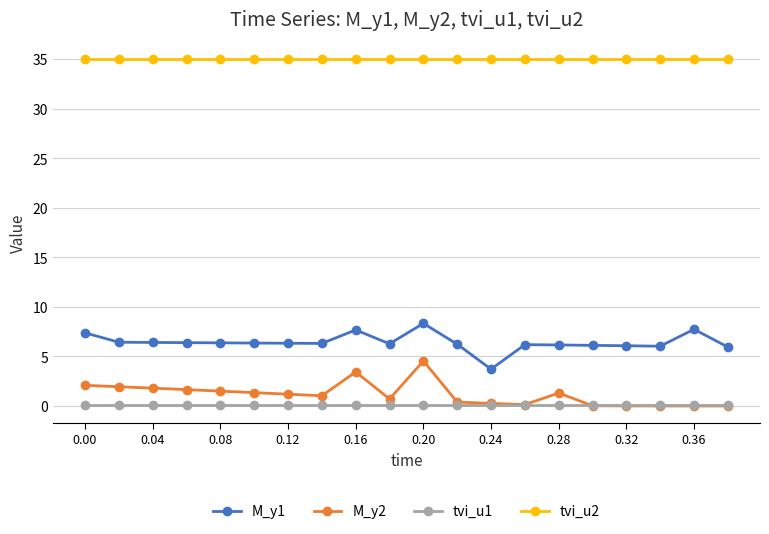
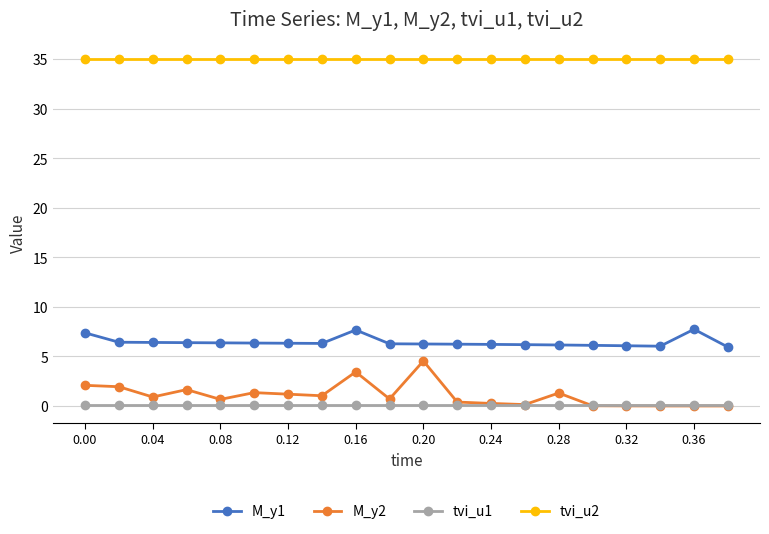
  {
    "M_y1": {
      "0.00": 7,
      "0.04": 6,
      "0.08": 6,
      "0.12": 6,
      "0.16": 8,
-     "0.20": 8,
-     "0.24": 4,
+     "0.20": 6,
+     "0.24": 6,
      "0.28": 6,
      "0.32": 6,
      "0.36": 8
    },
    "M_y2": {
      "0.00": 2,
-     "0.04": 2,
-     "0.08": 2,
+     "0.04": 1,
+     "0.08": 1,
      "0.12": 1,
      "0.16": 3,
      "0.20": 5,
      "0.28": 1
    },
    "tvi_u1": {
      "0.00": 0,
      "0.04": 0,
      "0.08": 0,
      "0.12": 0,
      "0.16": 0,
      "0.20": 0,
      "0.28": 0
    },
    "tvi_u2": {
      "0.00": 35,
      "0.04": 35,
      "0.08": 35,
      "0.12": 35,
      "0.16": 35,
      "0.20": 35,
      "0.24": 35,
      "0.28": 35,
      "0.32": 35,
      "0.36": 35
    }
  }
